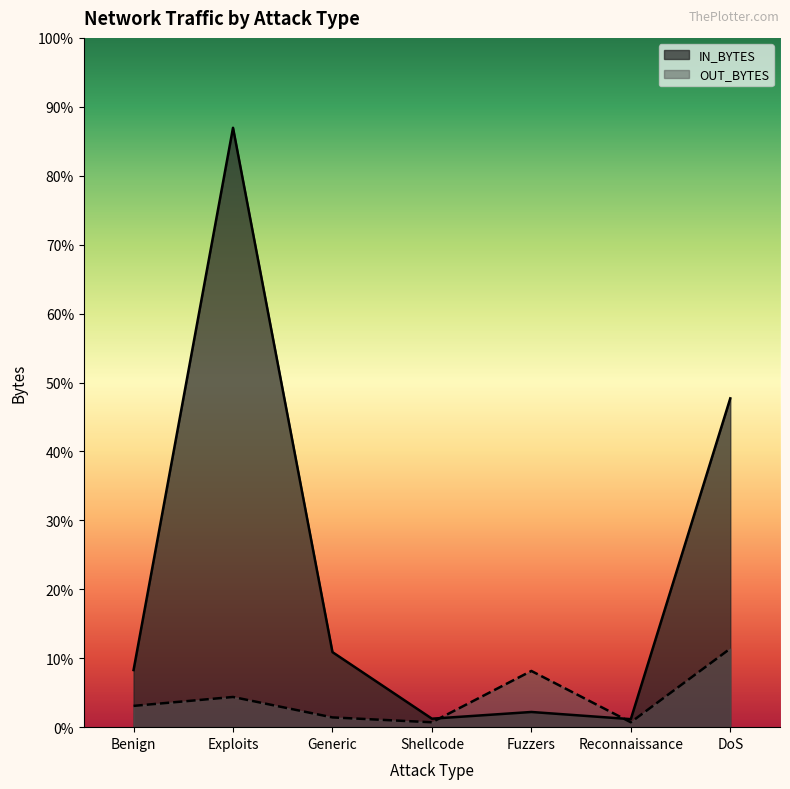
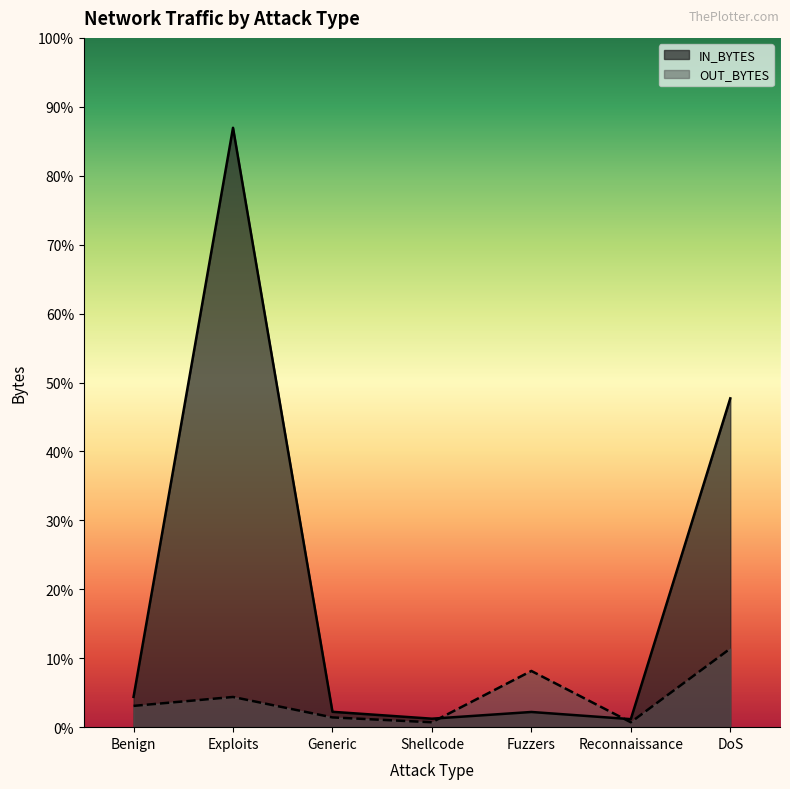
  {
    "IN_BYTES": {
-     "Benign": "8%",
+     "Benign": "4%",
      "Exploits": "87%",
-     "Generic": "11%",
+     "Generic": "2%",
      "Shellcode": "1%",
      "Fuzzers": "2%",
      "Reconnaissance": "1%",
      "DoS": "48%"
    },
    "OUT_BYTES": {
      "Benign": "3%",
      "Exploits": "4%",
      "Generic": "1%",
      "Shellcode": "1%",
      "Fuzzers": "8%",
      "Reconnaissance": "1%",
      "DoS": "11%"
    }
  }
